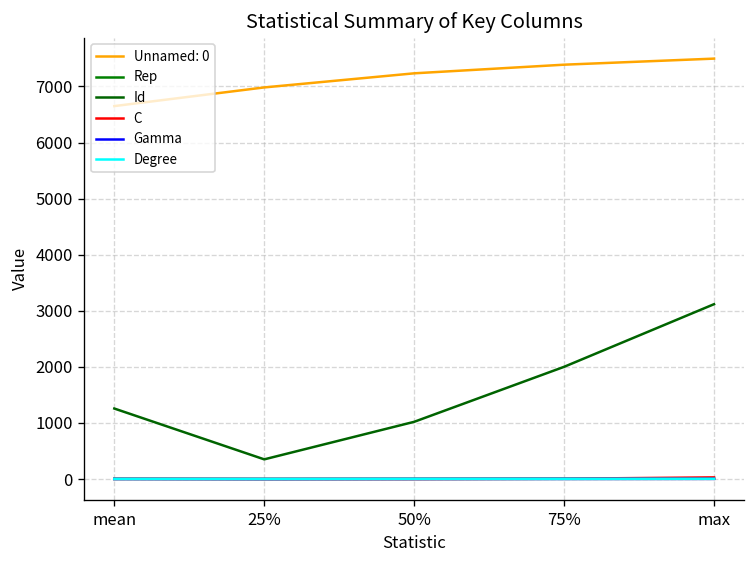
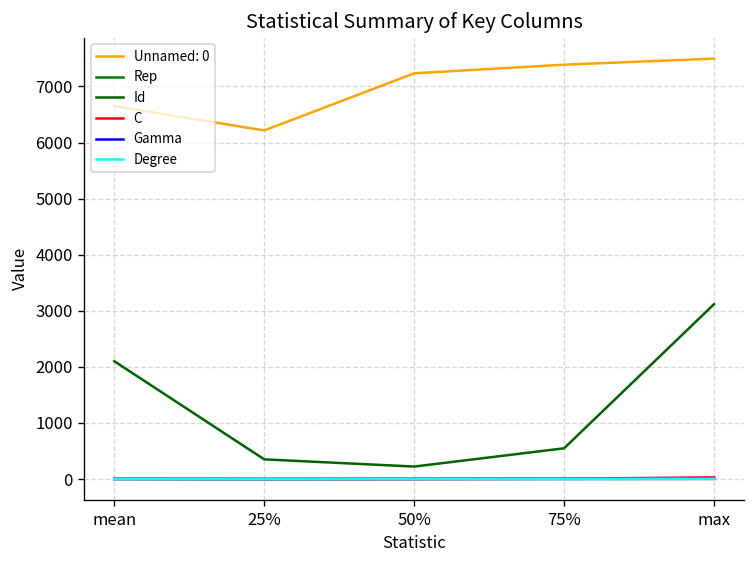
  {
    "Unnamed: 0": {
-     "25%": 7000,
+     "25%": 6200,
      "50%": 7200,
      "75%": 7400,
      "max": 7500
    },
    "Id": {
-     "mean": 1300,
+     "mean": 2100,
      "25%": 400,
-     "50%": 1000,
-     "75%": 2000,
+     "50%": 200,
+     "75%": 500,
      "max": 3100
    }
  }
